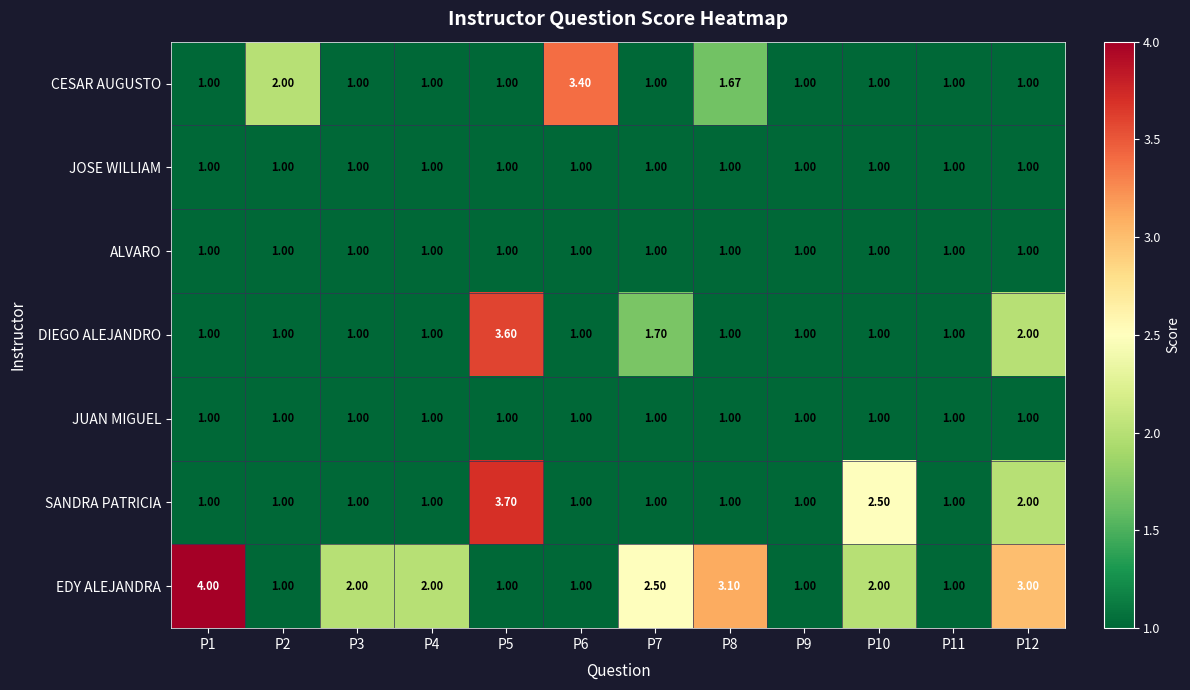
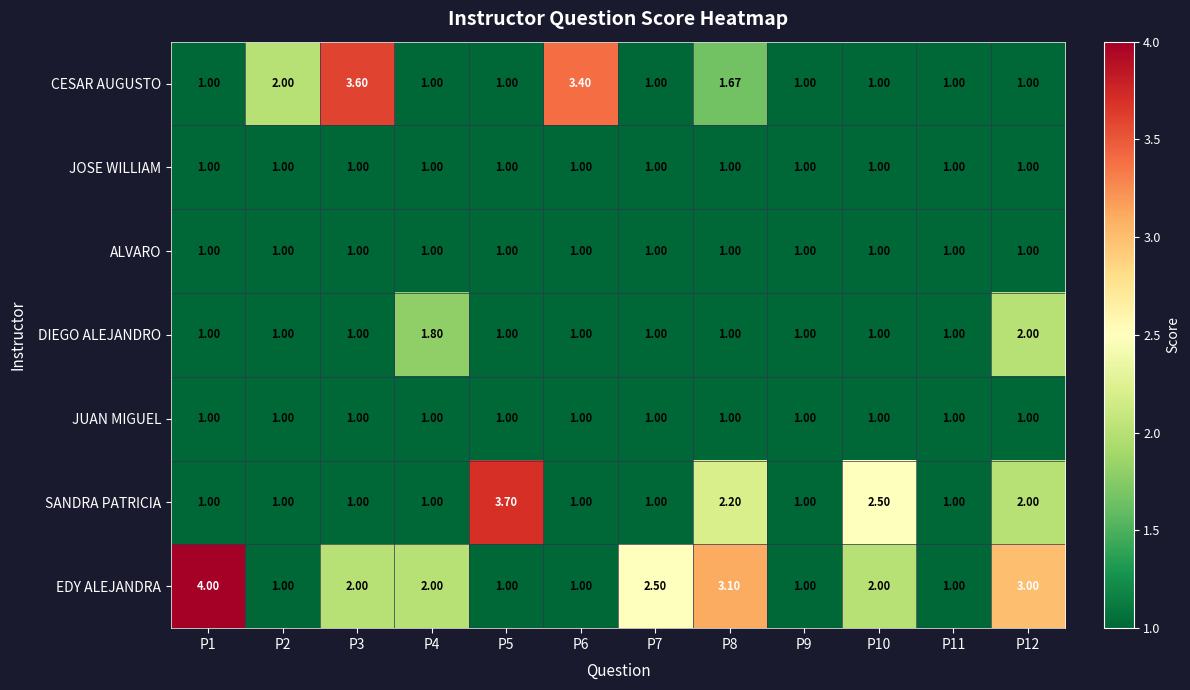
  {
    "CESAR AUGUSTO": {
      "P1": 1.00,
      "P2": 2.00,
-     "P3": 1.00,
+     "P3": 3.60,
      "P4": 1.00,
      "P5": 1.00,
      "P6": 3.40,
      "P7": 1.00,
      "P8": 1.67,
      "P9": 1.00,
      "P10": 1.00,
      "P11": 1.00,
      "P12": 1.00
    },
    "JOSE WILLIAM": {
      "P1": 1.00,
      "P2": 1.00,
      "P3": 1.00,
      "P4": 1.00,
      "P5": 1.00,
      "P6": 1.00,
      "P7": 1.00,
      "P8": 1.00,
      "P9": 1.00,
      "P10": 1.00,
      "P11": 1.00,
      "P12": 1.00
    },
    "ALVARO": {
      "P1": 1.00,
      "P2": 1.00,
      "P3": 1.00,
      "P4": 1.00,
      "P5": 1.00,
      "P6": 1.00,
      "P7": 1.00,
      "P8": 1.00,
      "P9": 1.00,
      "P10": 1.00,
      "P11": 1.00,
      "P12": 1.00
    },
    "DIEGO ALEJANDRO": {
      "P1": 1.00,
      "P2": 1.00,
      "P3": 1.00,
-     "P4": 1.00,
-     "P5": 3.60,
+     "P4": 1.80,
+     "P5": 1.00,
      "P6": 1.00,
-     "P7": 1.70,
+     "P7": 1.00,
      "P8": 1.00,
      "P9": 1.00,
      "P10": 1.00,
      "P11": 1.00,
      "P12": 2.00
    },
    "JUAN MIGUEL": {
      "P1": 1.00,
      "P2": 1.00,
      "P3": 1.00,
      "P4": 1.00,
      "P5": 1.00,
      "P6": 1.00,
      "P7": 1.00,
      "P8": 1.00,
      "P9": 1.00,
      "P10": 1.00,
      "P11": 1.00,
      "P12": 1.00
    },
    "SANDRA PATRICIA": {
      "P1": 1.00,
      "P2": 1.00,
      "P3": 1.00,
      "P4": 1.00,
      "P5": 3.70,
      "P6": 1.00,
      "P7": 1.00,
-     "P8": 1.00,
+     "P8": 2.20,
      "P9": 1.00,
      "P10": 2.50,
      "P11": 1.00,
      "P12": 2.00
    },
    "EDY ALEJANDRA": {
      "P1": 4.00,
      "P2": 1.00,
      "P3": 2.00,
      "P4": 2.00,
      "P5": 1.00,
      "P6": 1.00,
      "P7": 2.50,
      "P8": 3.10,
      "P9": 1.00,
      "P10": 2.00,
      "P11": 1.00,
      "P12": 3.00
    }
  }
